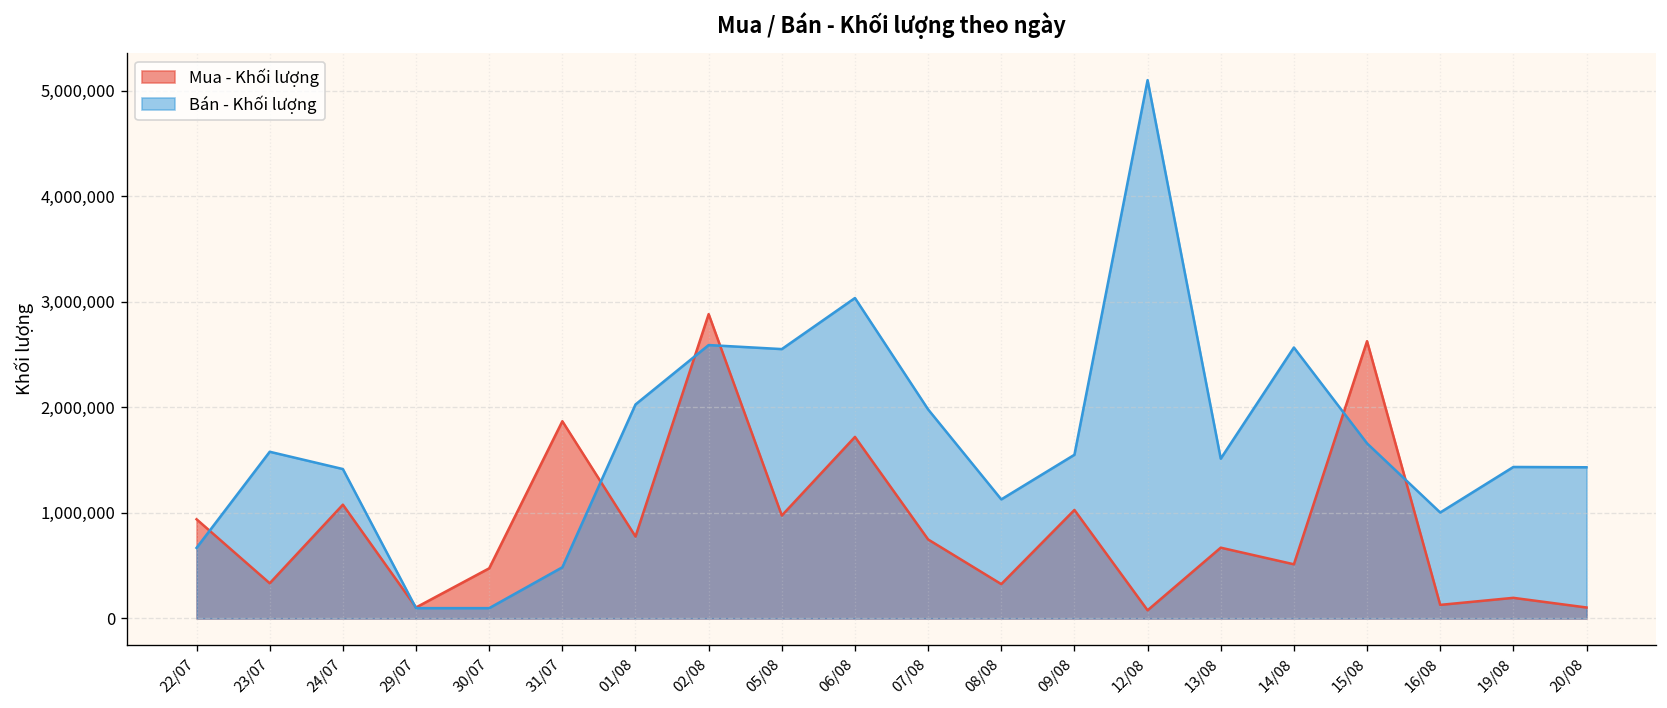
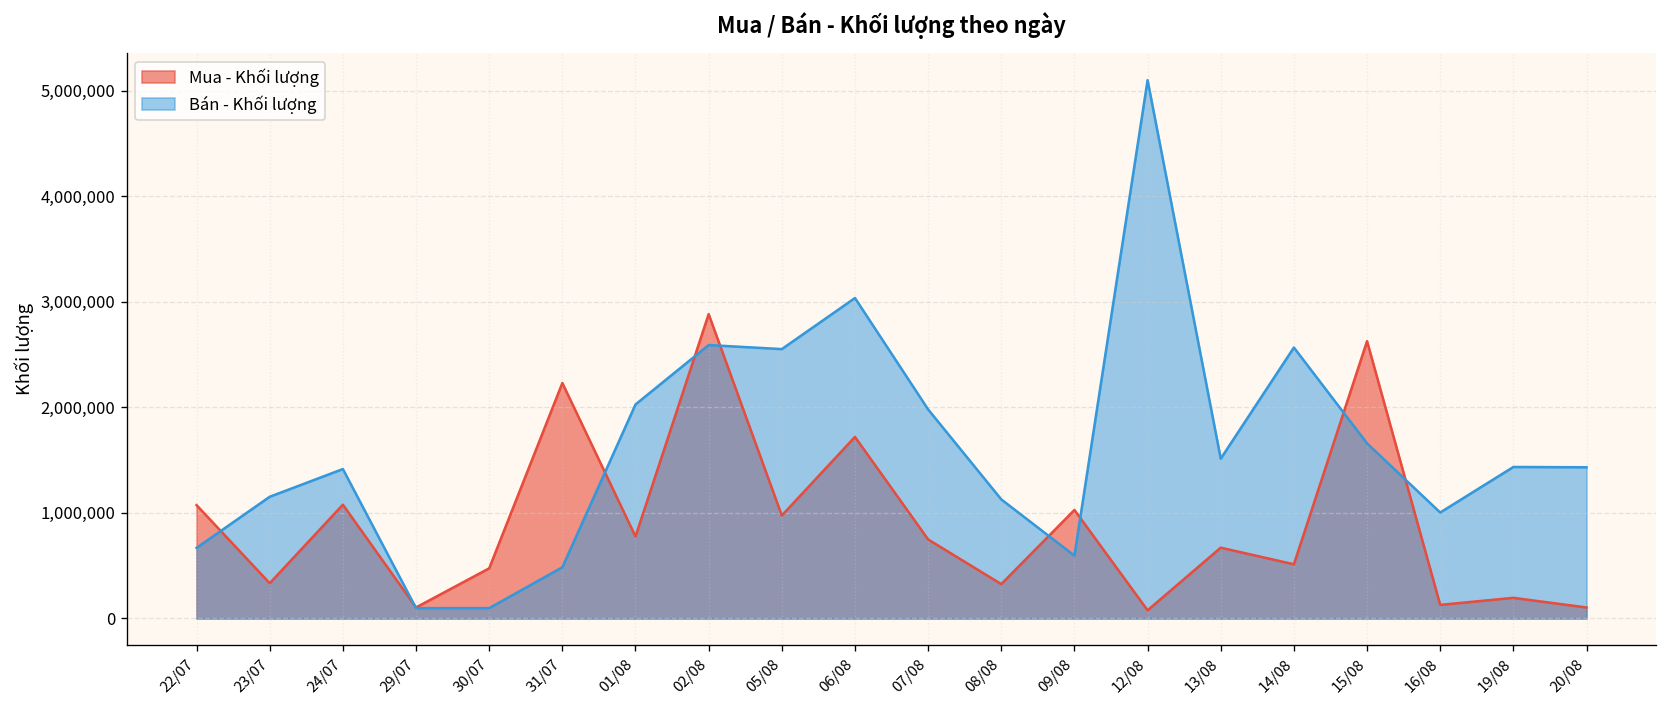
  {
    "Mua - Khối lượng": {
-     "22/07": "900,000",
+     "22/07": "1,100,000",
      "23/07": "300,000",
      "24/07": "1,100,000",
      "30/07": "500,000",
-     "31/07": "1,900,000",
+     "31/07": "2,200,000",
      "01/08": "800,000",
      "02/08": "2,900,000",
      "05/08": "1,000,000",
      "06/08": "1,700,000",
      "07/08": "700,000",
      "08/08": "300,000",
      "09/08": "1,000,000",
      "12/08": "100,000",
      "13/08": "700,000",
      "14/08": "500,000",
      "15/08": "2,600,000",
      "16/08": "100,000",
      "19/08": "200,000",
      "20/08": "100,000"
    },
    "Bán - Khối lượng": {
      "22/07": "700,000",
-     "23/07": "1,600,000",
+     "23/07": "1,200,000",
      "24/07": "1,400,000",
      "30/07": "100,000",
      "31/07": "500,000",
      "01/08": "2,000,000",
      "02/08": "2,600,000",
      "05/08": "2,600,000",
      "06/08": "3,000,000",
      "07/08": "2,000,000",
      "08/08": "1,100,000",
-     "09/08": "1,600,000",
+     "09/08": "600,000",
      "12/08": "5,100,000",
      "13/08": "1,500,000",
      "14/08": "2,600,000",
      "15/08": "1,700,000",
      "16/08": "1,000,000",
      "19/08": "1,400,000",
      "20/08": "1,400,000"
    }
  }
